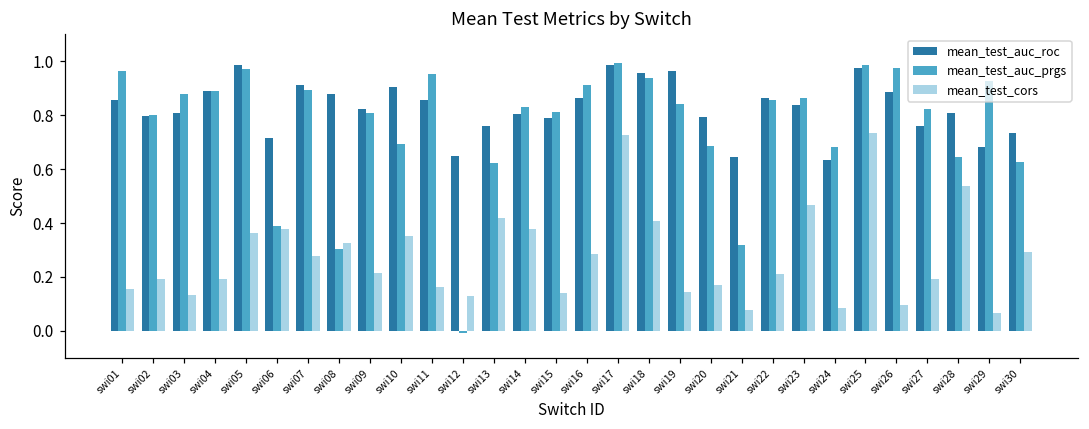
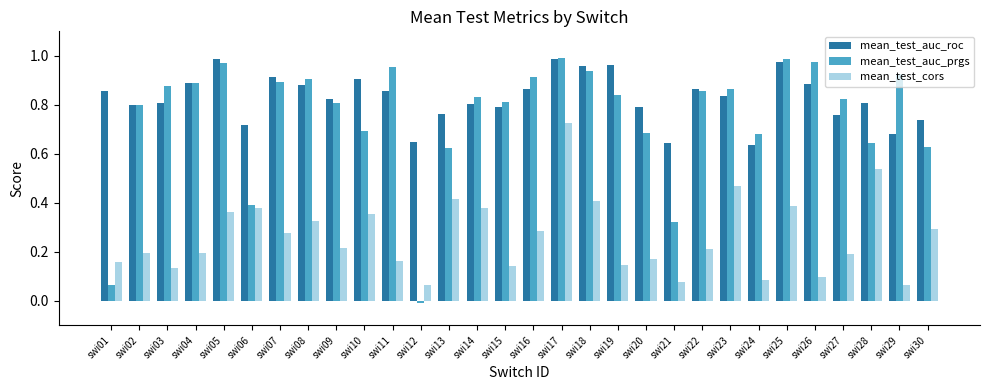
  {
    "mean_test_auc_roc": {
      "swi01": 0.86,
      "swi02": 0.80,
      "swi03": 0.81,
      "swi04": 0.89,
      "swi05": 0.99,
      "swi06": 0.72,
      "swi07": 0.91,
      "swi08": 0.88,
      "swi09": 0.82,
      "swi10": 0.91,
      "swi11": 0.86,
      "swi12": 0.65,
      "swi13": 0.76,
      "swi14": 0.81,
      "swi15": 0.79,
      "swi16": 0.86,
      "swi17": 0.99,
      "swi18": 0.96,
      "swi19": 0.96,
      "swi20": 0.79,
      "swi21": 0.64,
      "swi22": 0.86,
      "swi23": 0.84,
      "swi24": 0.63,
      "swi25": 0.98,
      "swi26": 0.88,
      "swi27": 0.76,
      "swi28": 0.81,
      "swi29": 0.68,
      "swi30": 0.74
    },
    "mean_test_auc_prgs": {
-     "swi01": 0.96,
+     "swi01": 0.06,
      "swi02": 0.80,
      "swi03": 0.88,
      "swi04": 0.89,
      "swi05": 0.97,
      "swi06": 0.39,
      "swi07": 0.89,
-     "swi08": 0.31,
+     "swi08": 0.91,
      "swi09": 0.81,
      "swi10": 0.69,
      "swi11": 0.95,
      "swi13": 0.62,
      "swi14": 0.83,
      "swi15": 0.81,
      "swi16": 0.91,
      "swi17": 0.99,
      "swi18": 0.94,
      "swi19": 0.84,
      "swi20": 0.68,
      "swi21": 0.32,
      "swi22": 0.86,
      "swi23": 0.86,
      "swi24": 0.68,
      "swi25": 0.99,
      "swi26": 0.98,
      "swi27": 0.82,
      "swi28": 0.64,
      "swi30": 0.63
    },
    "mean_test_cors": {
      "swi01": 0.16,
      "swi02": 0.19,
      "swi03": 0.13,
      "swi04": 0.19,
      "swi05": 0.36,
      "swi06": 0.38,
      "swi07": 0.28,
      "swi08": 0.33,
      "swi09": 0.21,
      "swi10": 0.35,
      "swi11": 0.16,
-     "swi12": 0.13,
+     "swi12": 0.07,
      "swi13": 0.42,
      "swi14": 0.38,
      "swi15": 0.14,
      "swi16": 0.28,
      "swi17": 0.73,
      "swi18": 0.41,
      "swi19": 0.15,
      "swi20": 0.17,
      "swi21": 0.08,
      "swi22": 0.21,
      "swi23": 0.47,
      "swi24": 0.09,
-     "swi25": 0.73,
+     "swi25": 0.39,
      "swi26": 0.10,
      "swi27": 0.19,
      "swi28": 0.54,
      "swi29": 0.07,
      "swi30": 0.29
    }
  }
